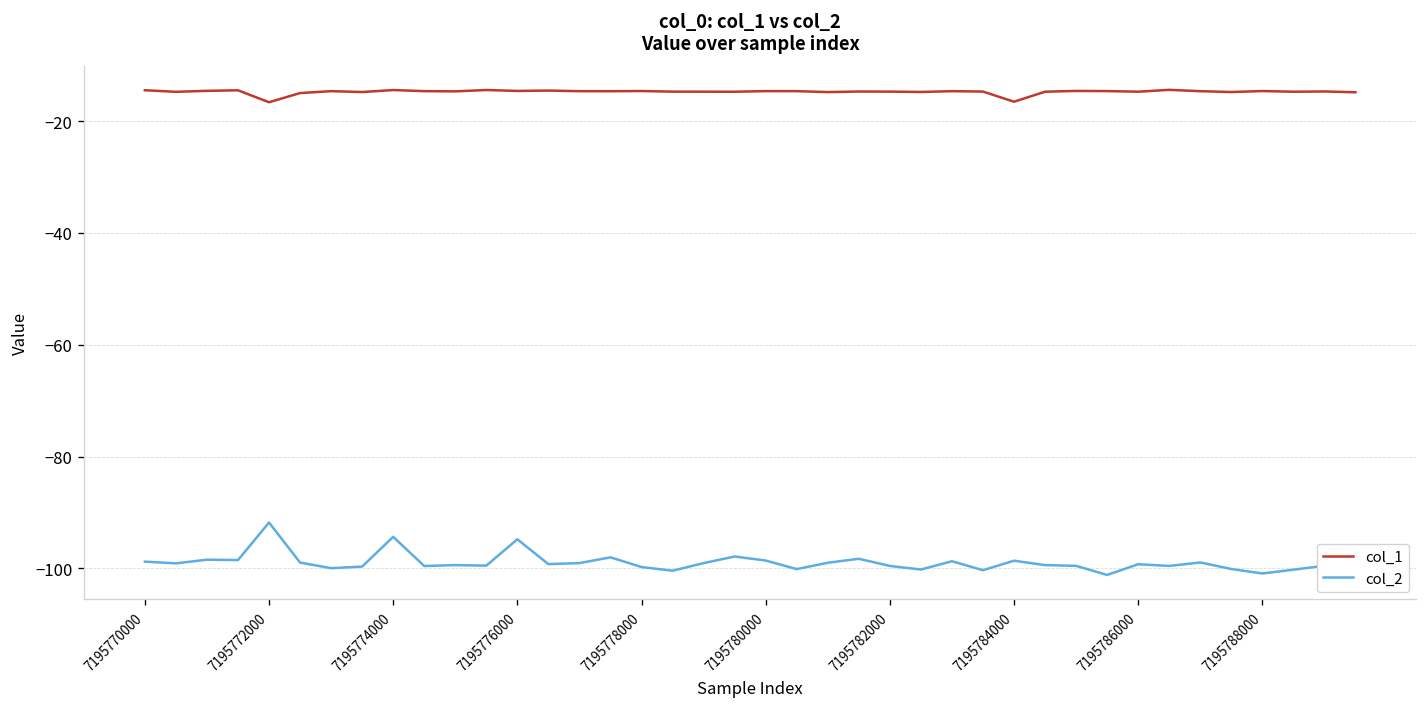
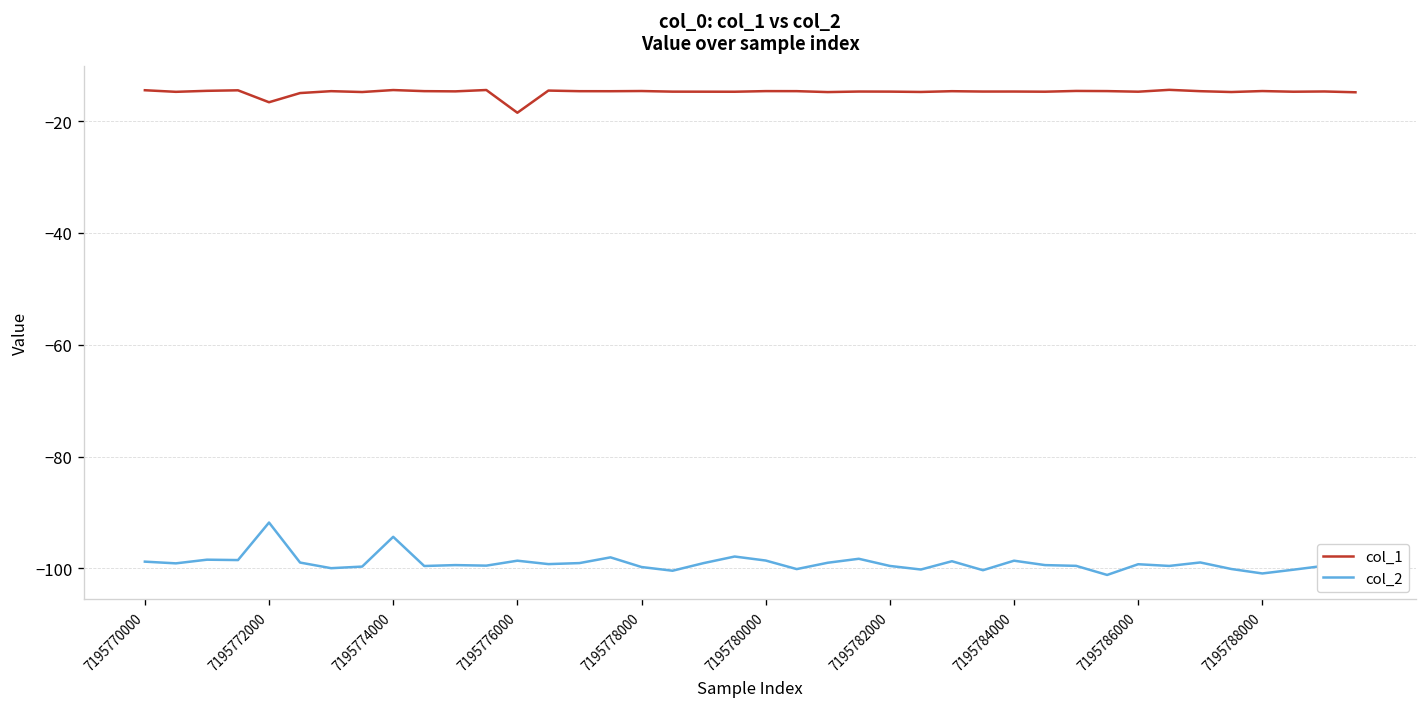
  {
    "col_1": {
      "7195770000": -14,
      "7195772000": -17,
      "7195774000": -14,
-     "7195776000": -15,
+     "7195776000": -19,
      "7195778000": -15,
      "7195780000": -15,
      "7195782000": -15,
-     "7195784000": -17,
+     "7195784000": -15,
      "7195786000": -15,
      "7195788000": -15
    },
    "col_2": {
      "7195770000": -99,
      "7195772000": -92,
      "7195774000": -94,
-     "7195776000": -95,
+     "7195776000": -99,
      "7195778000": -100,
      "7195780000": -99,
      "7195782000": -100,
      "7195784000": -99,
      "7195786000": -99,
      "7195788000": -101
    }
  }
